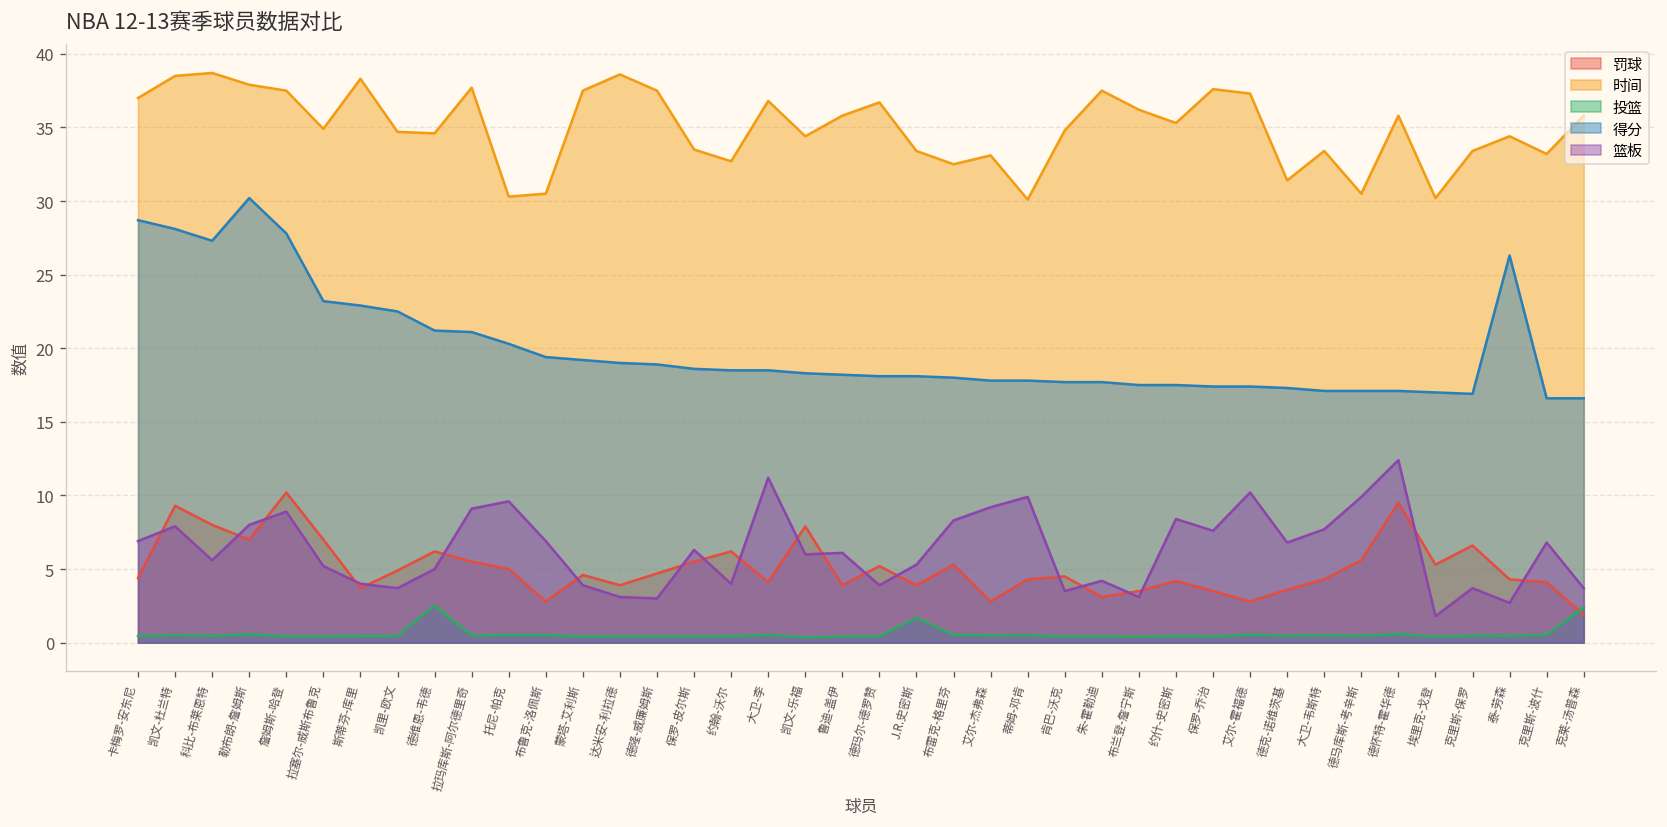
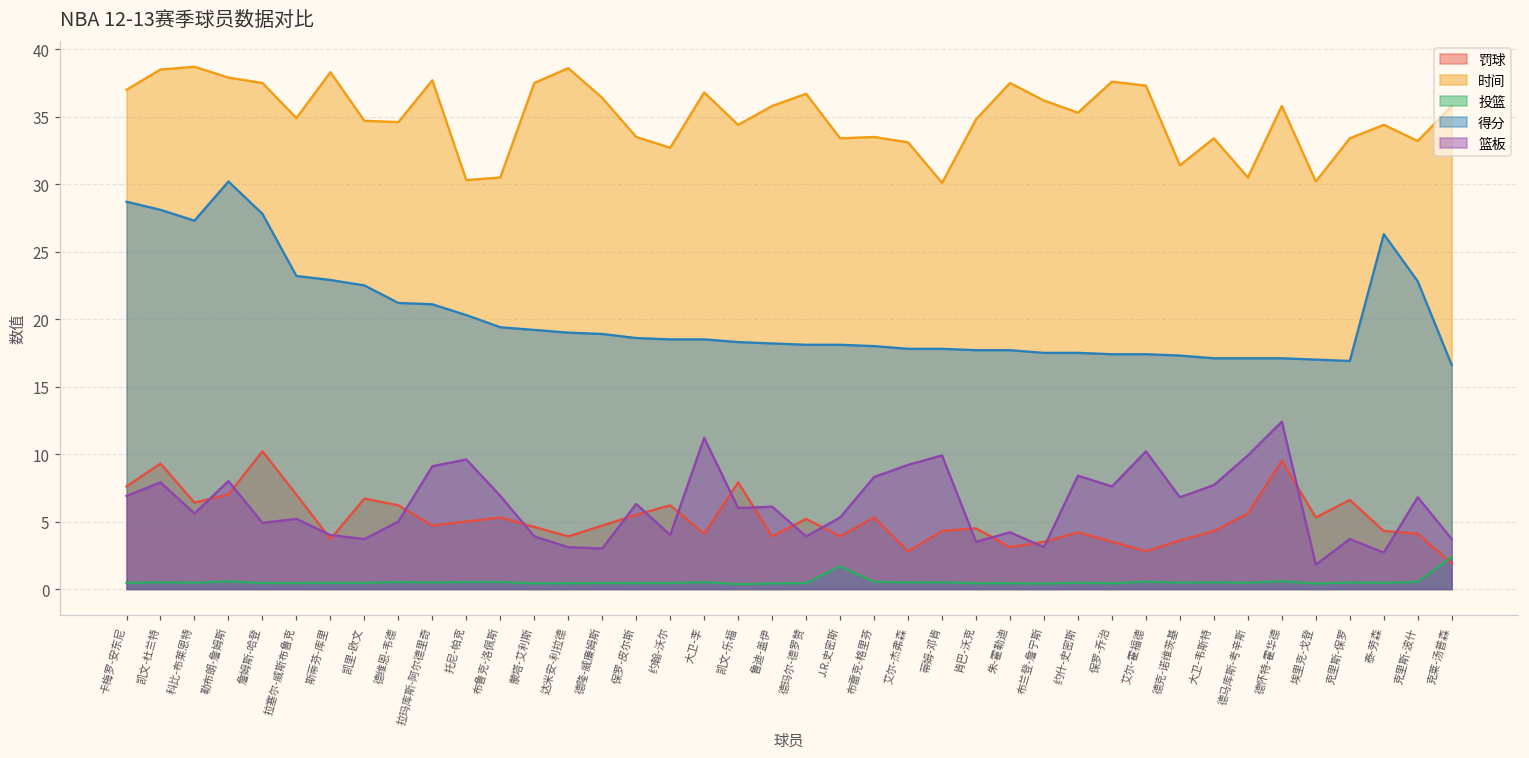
  {
    "罚球": {
-     "卡梅罗-安东尼": 4.4,
+     "卡梅罗-安东尼": 7.6,
      "凯文-杜兰特": 9.3,
-     "科比-布莱恩特": 8.0,
+     "科比-布莱恩特": 6.4,
      "勒布朗-詹姆斯": 7.0,
      "詹姆斯-哈登": 10.2,
      "拉塞尔-威斯布鲁克": 7.0,
      "斯蒂芬-库里": 3.7,
-     "凯里-欧文": 4.9,
+     "凯里-欧文": 6.7,
      "德维恩-韦德": 6.2,
-     "拉玛库斯-阿尔德里奇": 5.5,
+     "拉玛库斯-阿尔德里奇": 4.7,
      "托尼-帕克": 5.0,
-     "布鲁克-洛佩斯": 2.8,
+     "布鲁克-洛佩斯": 5.3,
      "蒙塔-艾利斯": 4.6,
      "达米安-利拉德": 3.9,
      "德隆-威廉姆斯": 4.7,
      "保罗-皮尔斯": 5.5,
      "约翰-沃尔": 6.2,
      "大卫-李": 4.1,
      "凯文-乐福": 7.9,
      "鲁迪-盖伊": 3.9,
      "德玛尔-德罗赞": 5.2,
      "J.R.史密斯": 3.9,
      "布雷克-格里芬": 5.3,
      "艾尔-杰弗森": 2.8,
      "蒂姆-邓肯": 4.3,
      "肯巴-沃克": 4.5,
      "朱-霍勒迪": 3.1,
      "布兰登-詹宁斯": 3.5,
      "约什-史密斯": 4.2,
      "保罗-乔治": 3.5,
      "艾尔-霍福德": 2.8,
      "德克-诺维茨基": 3.6,
      "大卫-韦斯特": 4.3,
      "德马库斯-考辛斯": 5.6,
      "德怀特-霍华德": 9.5,
      "埃里克-戈登": 5.3,
      "克里斯-保罗": 6.6,
      "泰-劳森": 4.3,
      "克里斯-波什": 4.1,
      "克莱-汤普森": 1.9
    },
    "时间": {
      "卡梅罗-安东尼": 37.0,
      "凯文-杜兰特": 38.5,
      "科比-布莱恩特": 38.7,
      "勒布朗-詹姆斯": 37.9,
      "詹姆斯-哈登": 37.5,
      "拉塞尔-威斯布鲁克": 34.9,
      "斯蒂芬-库里": 38.3,
      "凯里-欧文": 34.7,
      "德维恩-韦德": 34.6,
      "拉玛库斯-阿尔德里奇": 37.7,
      "托尼-帕克": 30.3,
      "布鲁克-洛佩斯": 30.5,
      "蒙塔-艾利斯": 37.5,
      "达米安-利拉德": 38.6,
-     "德隆-威廉姆斯": 37.5,
+     "德隆-威廉姆斯": 36.4,
      "保罗-皮尔斯": 33.5,
      "约翰-沃尔": 32.7,
      "大卫-李": 36.8,
      "凯文-乐福": 34.4,
      "鲁迪-盖伊": 35.8,
      "德玛尔-德罗赞": 36.7,
      "J.R.史密斯": 33.4,
-     "布雷克-格里芬": 32.5,
+     "布雷克-格里芬": 33.5,
      "艾尔-杰弗森": 33.1,
      "蒂姆-邓肯": 30.1,
      "肯巴-沃克": 34.8,
      "朱-霍勒迪": 37.5,
      "布兰登-詹宁斯": 36.2,
      "约什-史密斯": 35.3,
      "保罗-乔治": 37.6,
      "艾尔-霍福德": 37.3,
      "德克-诺维茨基": 31.4,
      "大卫-韦斯特": 33.4,
      "德马库斯-考辛斯": 30.5,
      "德怀特-霍华德": 35.8,
      "埃里克-戈登": 30.2,
      "克里斯-保罗": 33.4,
      "泰-劳森": 34.4,
      "克里斯-波什": 33.2
    },
    "投篮": {
      "卡梅罗-安东尼": 0.4,
      "凯文-杜兰特": 0.5,
      "科比-布莱恩特": 0.5,
      "勒布朗-詹姆斯": 0.6,
      "詹姆斯-哈登": 0.4,
      "拉塞尔-威斯布鲁克": 0.4,
      "斯蒂芬-库里": 0.5,
      "凯里-欧文": 0.5,
-     "德维恩-韦德": 2.5,
+     "德维恩-韦德": 0.5,
      "拉玛库斯-阿尔德里奇": 0.5,
      "托尼-帕克": 0.5,
      "布鲁克-洛佩斯": 0.5,
      "蒙塔-艾利斯": 0.4,
      "达米安-利拉德": 0.4,
      "德隆-威廉姆斯": 0.4,
      "保罗-皮尔斯": 0.4,
      "约翰-沃尔": 0.4,
      "大卫-李": 0.5,
      "凯文-乐福": 0.4,
      "鲁迪-盖伊": 0.4,
      "德玛尔-德罗赞": 0.4,
      "J.R.史密斯": 1.7,
      "布雷克-格里芬": 0.5,
      "艾尔-杰弗森": 0.5,
      "蒂姆-邓肯": 0.5,
      "肯巴-沃克": 0.4,
      "朱-霍勒迪": 0.4,
      "布兰登-詹宁斯": 0.4,
      "约什-史密斯": 0.5,
      "保罗-乔治": 0.4,
      "艾尔-霍福德": 0.5,
      "德克-诺维茨基": 0.5,
      "大卫-韦斯特": 0.5,
      "德马库斯-考辛斯": 0.5,
      "德怀特-霍华德": 0.6,
      "埃里克-戈登": 0.4,
      "克里斯-保罗": 0.5,
      "泰-劳森": 0.5,
      "克里斯-波什": 0.5,
      "克莱-汤普森": 2.4
    },
    "得分": {
      "卡梅罗-安东尼": 28.7,
      "凯文-杜兰特": 28.1,
      "科比-布莱恩特": 27.3,
      "勒布朗-詹姆斯": 30.2,
      "詹姆斯-哈登": 27.8,
      "拉塞尔-威斯布鲁克": 23.2,
      "斯蒂芬-库里": 22.9,
      "凯里-欧文": 22.5,
      "德维恩-韦德": 21.2,
      "拉玛库斯-阿尔德里奇": 21.1,
      "托尼-帕克": 20.3,
      "布鲁克-洛佩斯": 19.4,
      "蒙塔-艾利斯": 19.2,
      "达米安-利拉德": 19.0,
      "德隆-威廉姆斯": 18.9,
      "保罗-皮尔斯": 18.6,
      "约翰-沃尔": 18.5,
      "大卫-李": 18.5,
      "凯文-乐福": 18.3,
      "鲁迪-盖伊": 18.2,
      "德玛尔-德罗赞": 18.1,
      "J.R.史密斯": 18.1,
      "布雷克-格里芬": 18.0,
      "艾尔-杰弗森": 17.8,
      "蒂姆-邓肯": 17.8,
      "肯巴-沃克": 17.7,
      "朱-霍勒迪": 17.7,
      "布兰登-詹宁斯": 17.5,
      "约什-史密斯": 17.5,
      "保罗-乔治": 17.4,
      "艾尔-霍福德": 17.4,
      "德克-诺维茨基": 17.3,
      "大卫-韦斯特": 17.1,
      "德马库斯-考辛斯": 17.1,
      "德怀特-霍华德": 17.1,
      "埃里克-戈登": 17.0,
      "克里斯-保罗": 16.9,
      "泰-劳森": 26.3,
-     "克里斯-波什": 16.6,
+     "克里斯-波什": 22.8,
      "克莱-汤普森": 16.6
    },
    "篮板": {
      "卡梅罗-安东尼": 6.9,
      "凯文-杜兰特": 7.9,
      "科比-布莱恩特": 5.6,
      "勒布朗-詹姆斯": 8.0,
-     "詹姆斯-哈登": 8.9,
+     "詹姆斯-哈登": 4.9,
      "拉塞尔-威斯布鲁克": 5.2,
      "斯蒂芬-库里": 4.0,
      "凯里-欧文": 3.7,
      "德维恩-韦德": 5.0,
      "拉玛库斯-阿尔德里奇": 9.1,
      "托尼-帕克": 9.6,
      "布鲁克-洛佩斯": 6.9,
      "蒙塔-艾利斯": 3.9,
      "达米安-利拉德": 3.1,
      "德隆-威廉姆斯": 3.0,
      "保罗-皮尔斯": 6.3,
      "约翰-沃尔": 4.0,
      "大卫-李": 11.2,
      "凯文-乐福": 6.0,
      "鲁迪-盖伊": 6.1,
      "德玛尔-德罗赞": 3.9,
      "J.R.史密斯": 5.3,
      "布雷克-格里芬": 8.3,
      "艾尔-杰弗森": 9.2,
      "蒂姆-邓肯": 9.9,
      "肯巴-沃克": 3.5,
      "朱-霍勒迪": 4.2,
      "布兰登-詹宁斯": 3.1,
      "约什-史密斯": 8.4,
      "保罗-乔治": 7.6,
      "艾尔-霍福德": 10.2,
      "德克-诺维茨基": 6.8,
      "大卫-韦斯特": 7.7,
      "德马库斯-考辛斯": 9.9,
      "德怀特-霍华德": 12.4,
      "埃里克-戈登": 1.8,
      "克里斯-保罗": 3.7,
      "泰-劳森": 2.7,
      "克里斯-波什": 6.8,
      "克莱-汤普森": 3.7
    }
  }
